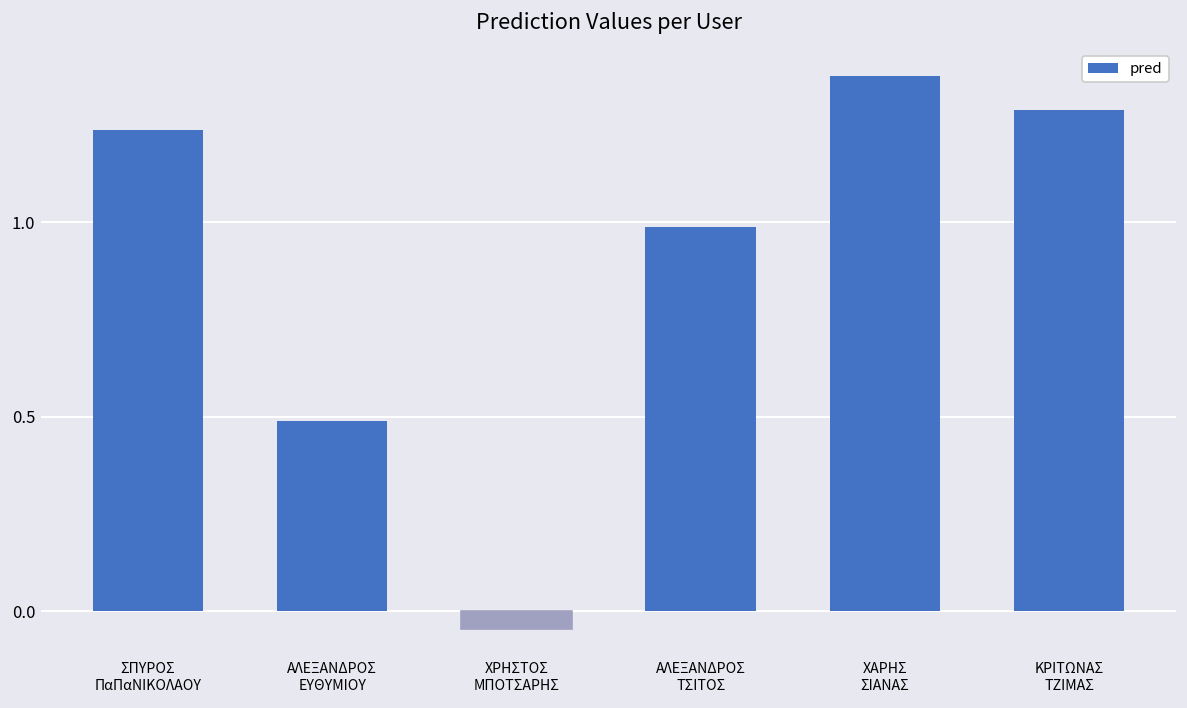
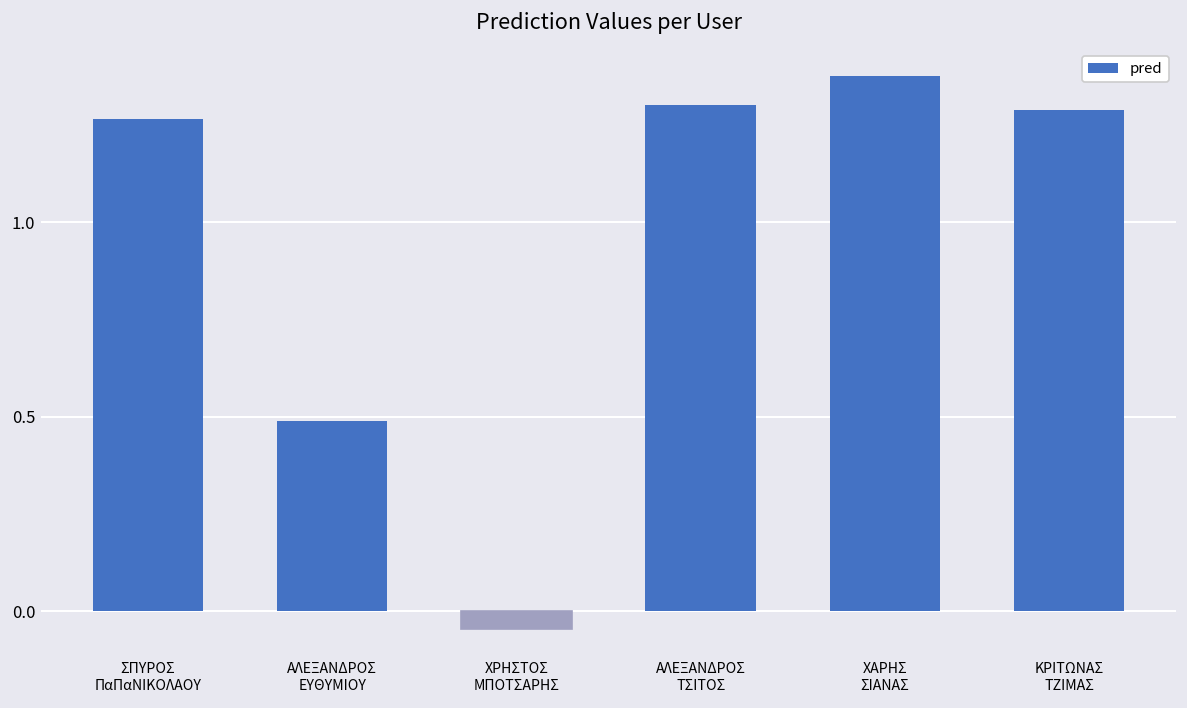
  {
-   "ΣΠΥΡΟΣ ΠαΠαΝΙΚΟΛΑΟΥ": 1.24,
+   "ΣΠΥΡΟΣ ΠαΠαΝΙΚΟΛΑΟΥ": 1.26,
    "ΑΛΕΞΑΝΔΡΟΣ ΕΥΘΥΜΙΟΥ": 0.49,
    "ΧΡΗΣΤΟΣ ΜΠΟΤΣΑΡΗΣ": -0.05,
-   "ΑΛΕΞΑΝΔΡΟΣ ΤΣΙΤΟΣ": 0.99,
+   "ΑΛΕΞΑΝΔΡΟΣ ΤΣΙΤΟΣ": 1.30,
    "ΧΑΡΗΣ ΣΙΑΝΑΣ": 1.37,
    "ΚΡΙΤΩΝΑΣ ΤΖΙΜΑΣ": 1.29
  }
